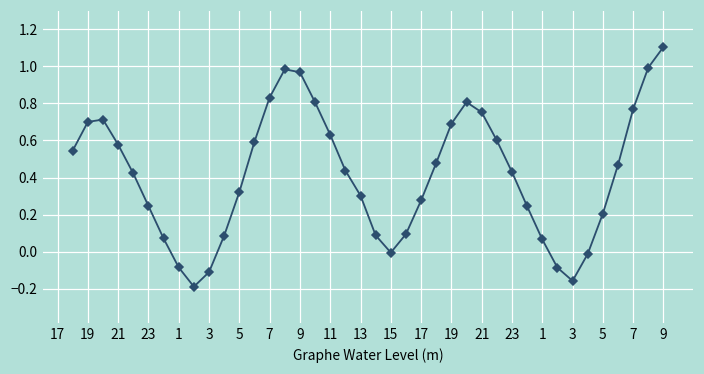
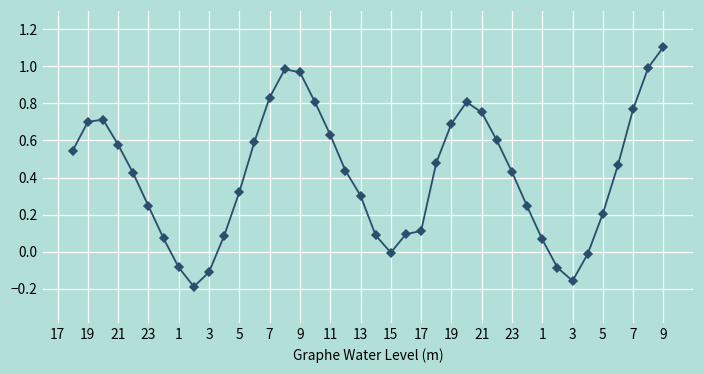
  {
    "11": 0.63,
    "13": 0.30,
    "15": 0.00,
-   "17": 0.28
+   "17": 0.11
  }
